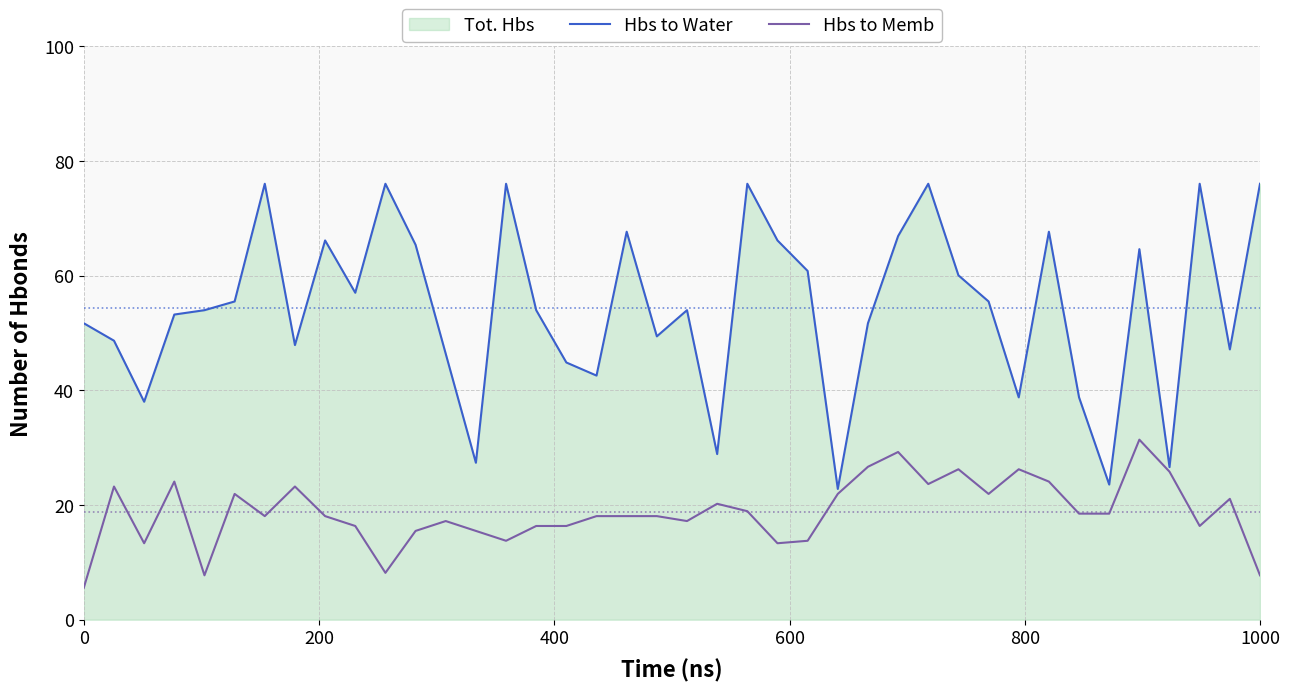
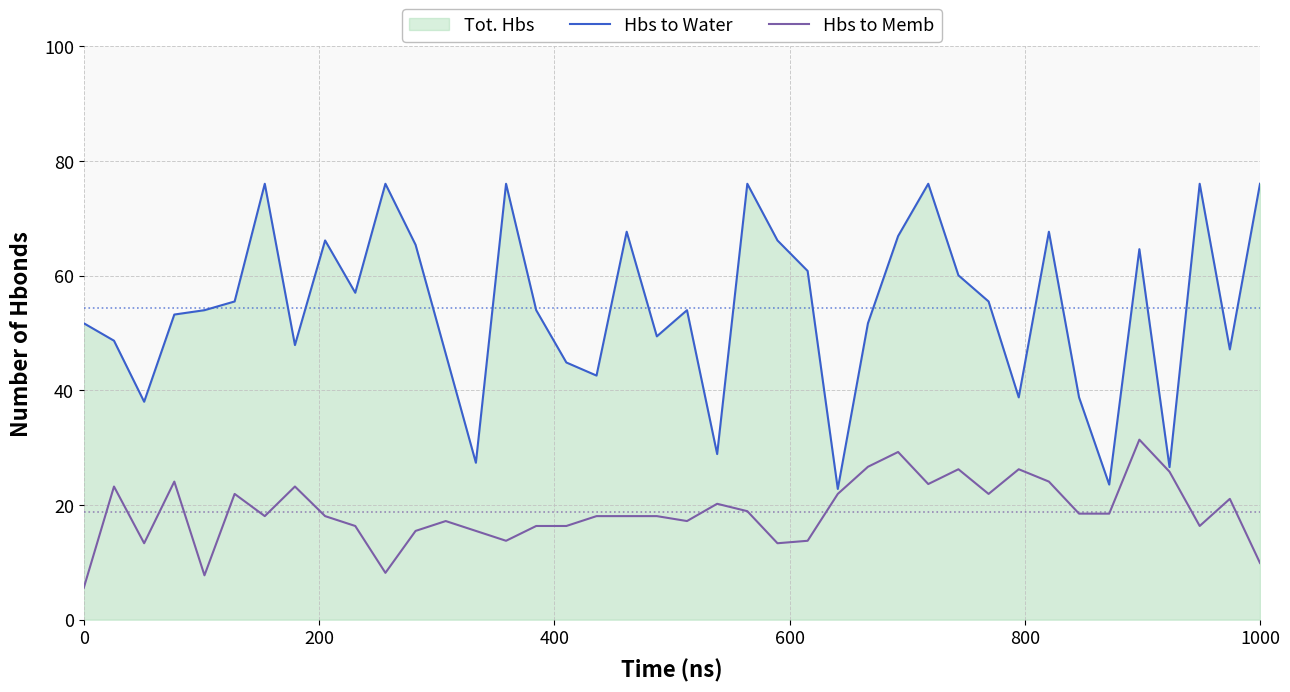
  {
    "Tot. Hbs": {
      "0": 52,
      "1000": 76
    },
    "Hbs to Memb": {
      "0": 6,
-     "1000": 8
+     "1000": 10
    }
  }
